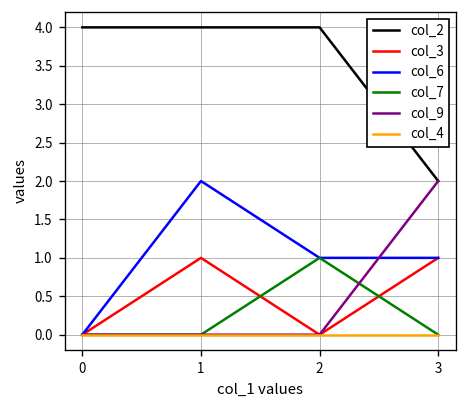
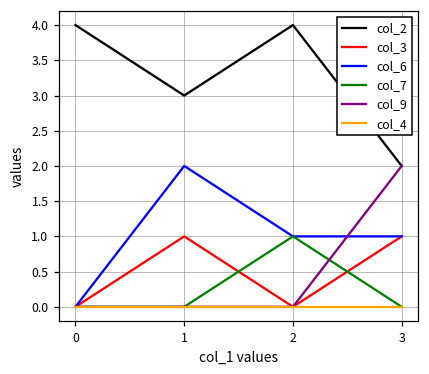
  {
    "col_2": {
      "0": 4,
-     "1": 4,
+     "1": 3,
      "2": 4
    },
    "col_3": {
      "1": 1
    },
    "col_6": {
      "1": 2
    }
  }
